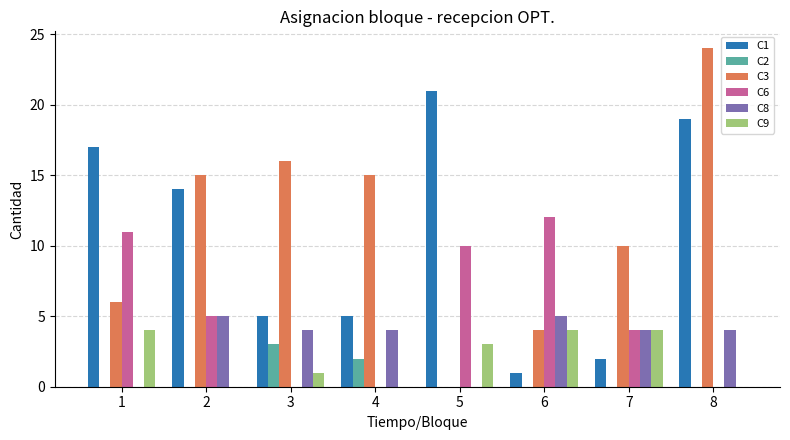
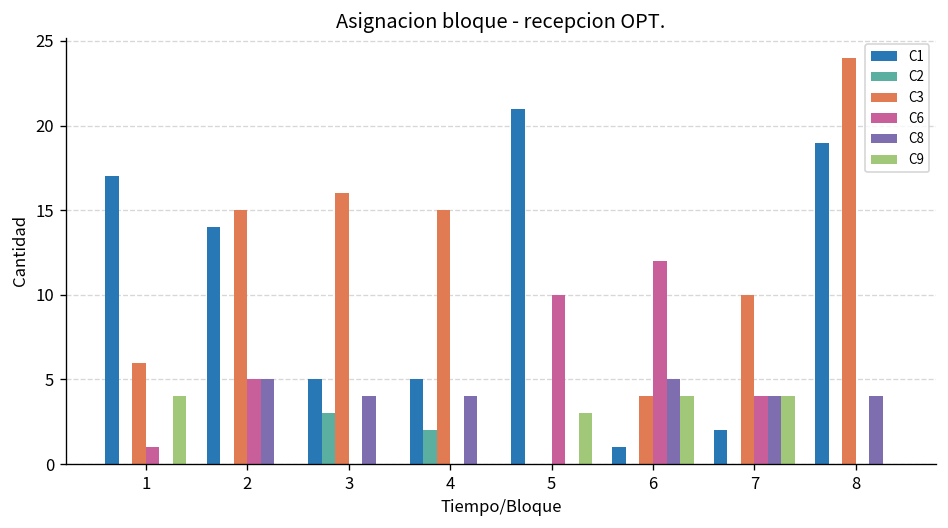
  {
    "C1": {
      "1": 17,
      "2": 14,
      "3": 5,
      "4": 5,
      "5": 21,
      "6": 1,
      "7": 2,
      "8": 19
    },
    "C2": {
      "1": 0,
      "2": 0,
      "3": 3,
      "4": 2,
      "5": 0,
      "6": 0,
      "7": 0,
      "8": 0
    },
    "C3": {
      "1": 6,
      "2": 15,
      "3": 16,
      "4": 15,
      "5": 0,
      "6": 4,
      "7": 10,
      "8": 24
    },
    "C6": {
-     "1": 11,
+     "1": 1,
      "2": 5,
      "3": 0,
      "4": 0,
      "5": 10,
      "6": 12,
      "7": 4,
      "8": 0
    },
    "C8": {
      "1": 0,
      "2": 5,
      "3": 4,
      "4": 4,
      "5": 0,
      "6": 5,
      "7": 4,
      "8": 4
    },
    "C9": {
      "1": 4,
      "2": 0,
-     "3": 1,
+     "3": 0,
      "4": 0,
      "5": 3,
      "6": 4,
      "7": 4,
      "8": 0
    }
  }
